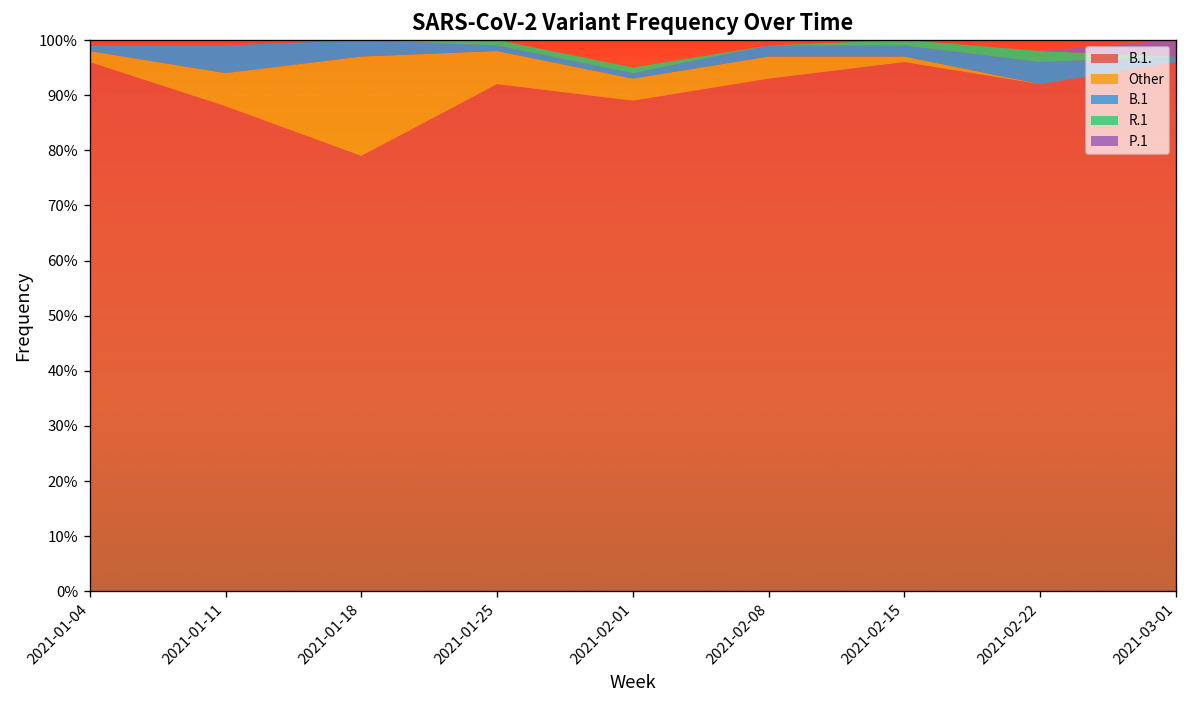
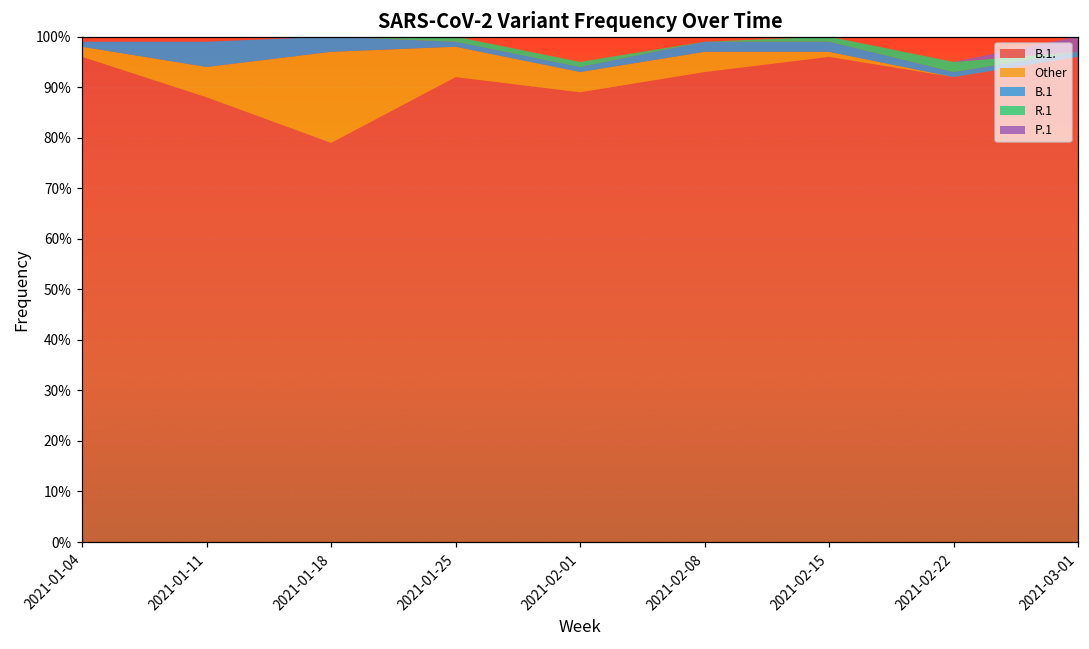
  {
    "B.1.": {
      "2021-01-04": "96%",
      "2021-01-11": "88%",
      "2021-01-18": "79%",
      "2021-01-25": "92%",
      "2021-02-01": "89%",
      "2021-02-08": "93%",
      "2021-02-15": "96%"
    },
    "Other": {
      "2021-01-04": "2%",
      "2021-01-11": "6%",
      "2021-01-18": "18%",
      "2021-01-25": "6%",
      "2021-02-01": "4%",
      "2021-02-08": "4%",
      "2021-02-15": "1%"
    },
    "B.1": {
      "2021-01-25": "1%",
      "2021-02-01": "1%",
      "2021-02-15": "2%",
-     "2021-02-22": "4%"
+     "2021-02-22": "1%"
    },
    "P.1": {
      "2021-03-01": "3%"
    }
  }
